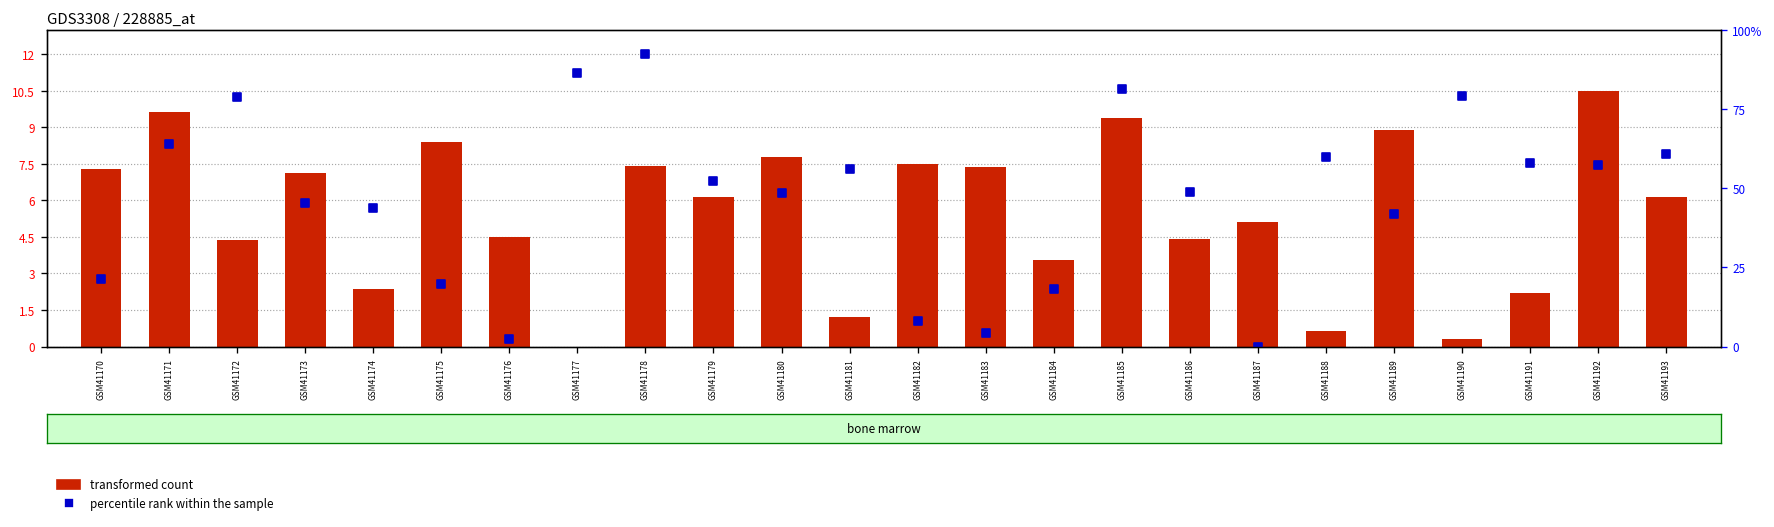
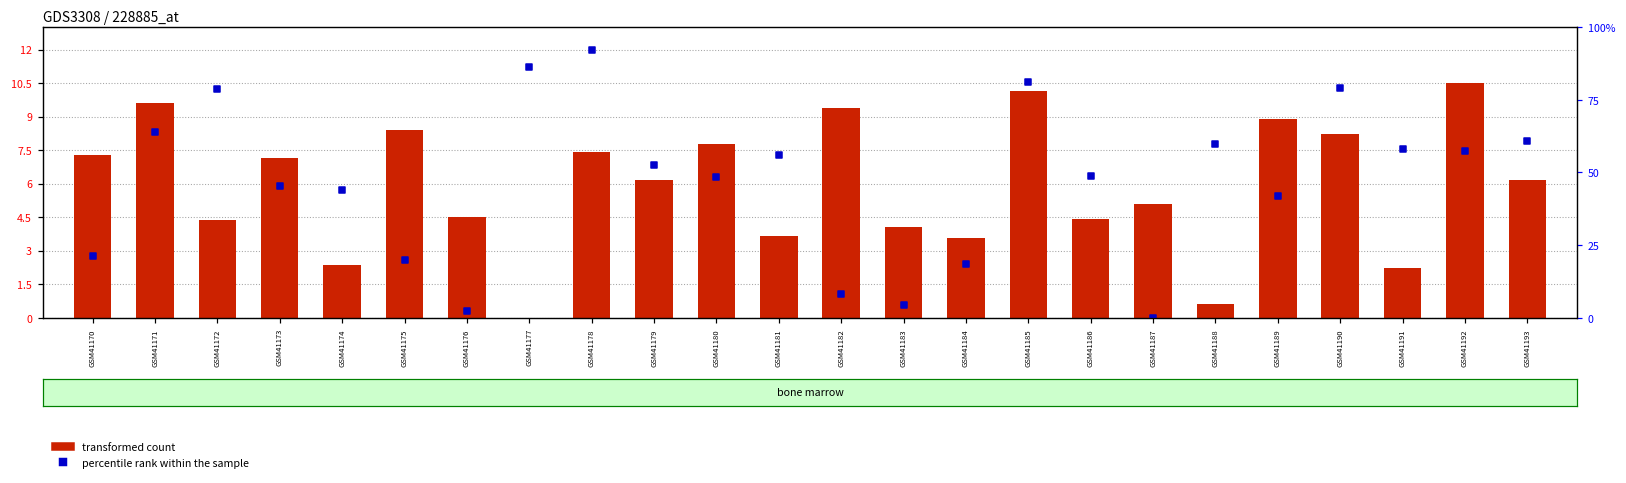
  {
    "transformed count": {
      "GSM41170": 7.3,
      "GSM41171": 9.6,
      "GSM41172": 4.4,
      "GSM41173": 7.1,
      "GSM41174": 2.4,
      "GSM41175": 8.4,
      "GSM41176": 4.5,
      "GSM41177": 0.0,
      "GSM41178": 7.4,
      "GSM41179": 6.1,
      "GSM41180": 7.8,
-     "GSM41181": 1.2,
-     "GSM41182": 7.5,
-     "GSM41183": 7.4,
+     "GSM41181": 3.7,
+     "GSM41182": 9.4,
+     "GSM41183": 4.0,
      "GSM41184": 3.6,
-     "GSM41185": 9.4,
+     "GSM41185": 10.1,
      "GSM41186": 4.4,
      "GSM41187": 5.1,
      "GSM41188": 0.6,
      "GSM41189": 8.9,
-     "GSM41190": 0.3,
+     "GSM41190": 8.2,
      "GSM41191": 2.2,
      "GSM41192": 10.5,
      "GSM41193": 6.1
    }
  }
